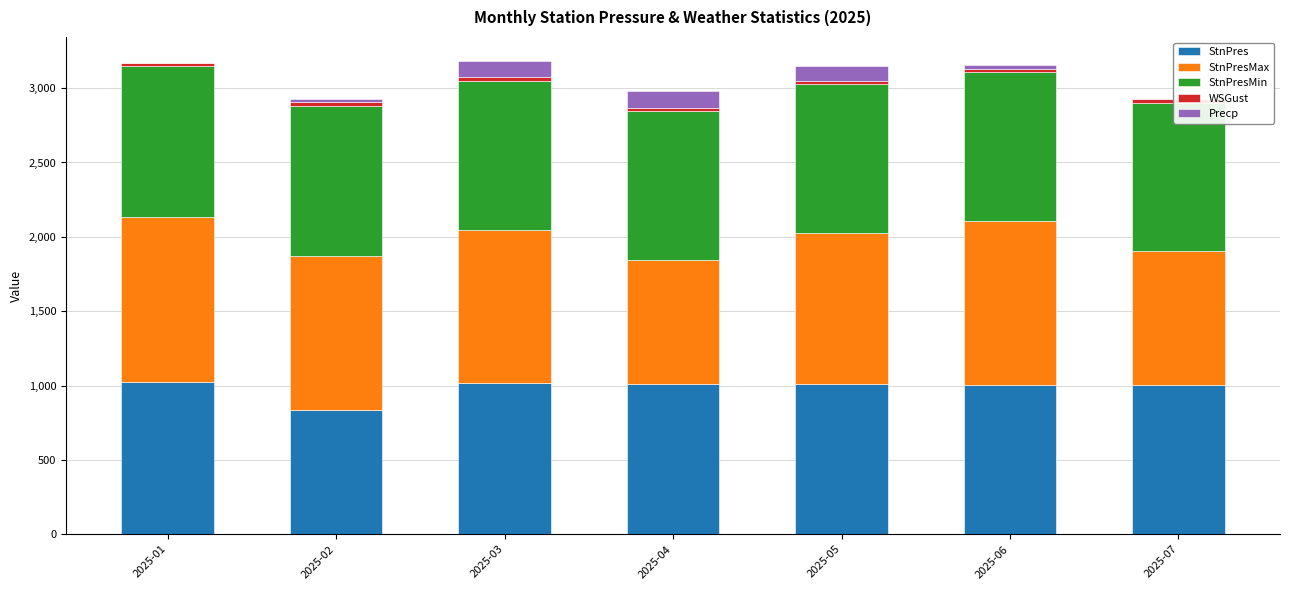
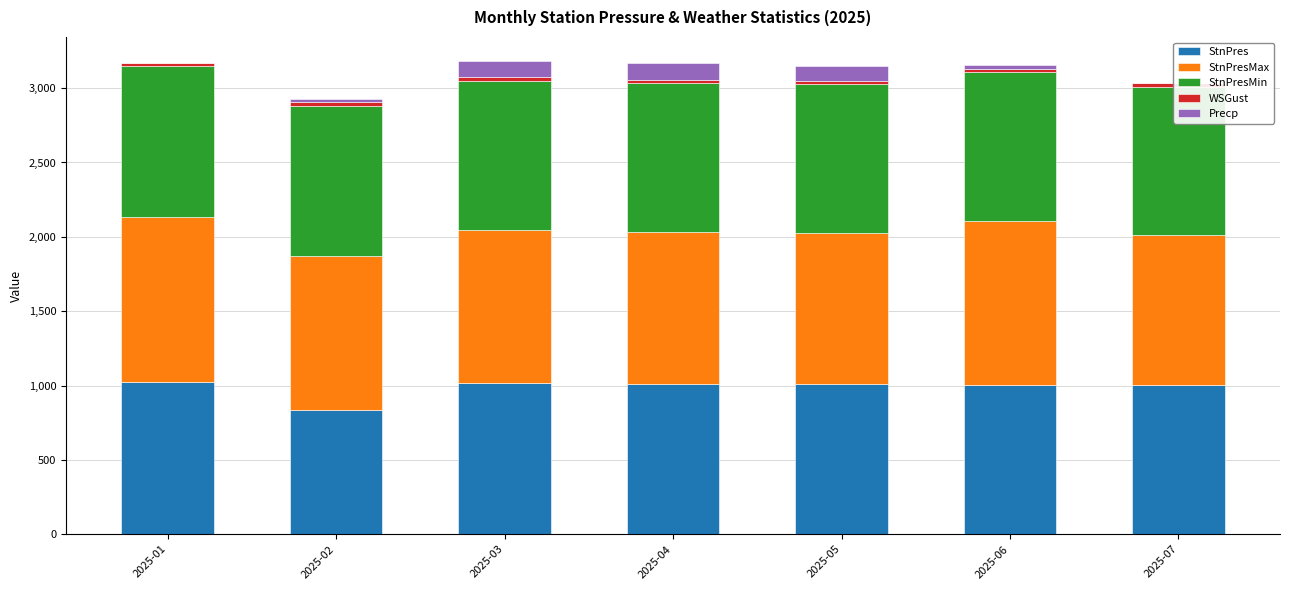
  {
    "StnPres": {
      "2025-01": "1,020",
      "2025-02": "840",
      "2025-03": "1,020",
      "2025-04": "1,010",
      "2025-05": "1,010",
      "2025-06": "1,010",
      "2025-07": "1,000"
    },
    "StnPresMax": {
      "2025-01": "1,110",
      "2025-02": "1,030",
      "2025-03": "1,030",
-     "2025-04": "830",
+     "2025-04": "1,020",
      "2025-05": "1,020",
      "2025-06": "1,100",
-     "2025-07": "900"
+     "2025-07": "1,010"
    },
    "StnPresMin": {
      "2025-01": "1,010",
      "2025-02": "1,010",
      "2025-03": "1,000",
      "2025-04": "1,000",
      "2025-05": "1,000",
      "2025-06": "1,000"
    },
    "WSGust": {
      "2025-01": "20",
      "2025-02": "20",
      "2025-03": "30",
      "2025-04": "20",
      "2025-06": "20"
    },
    "Precp": {
      "2025-02": "20",
      "2025-03": "110",
      "2025-04": "110",
      "2025-05": "100",
      "2025-06": "30"
    }
  }
